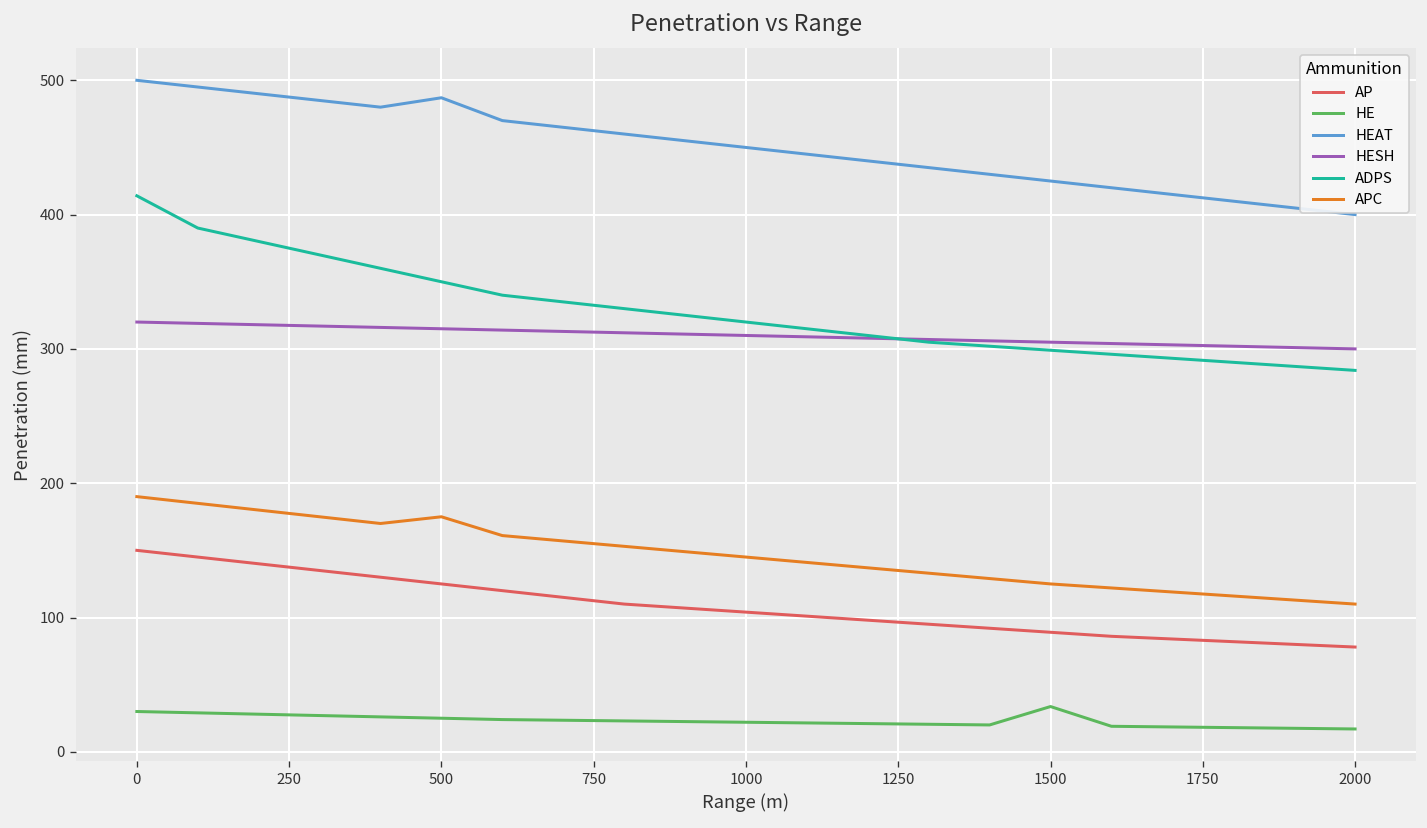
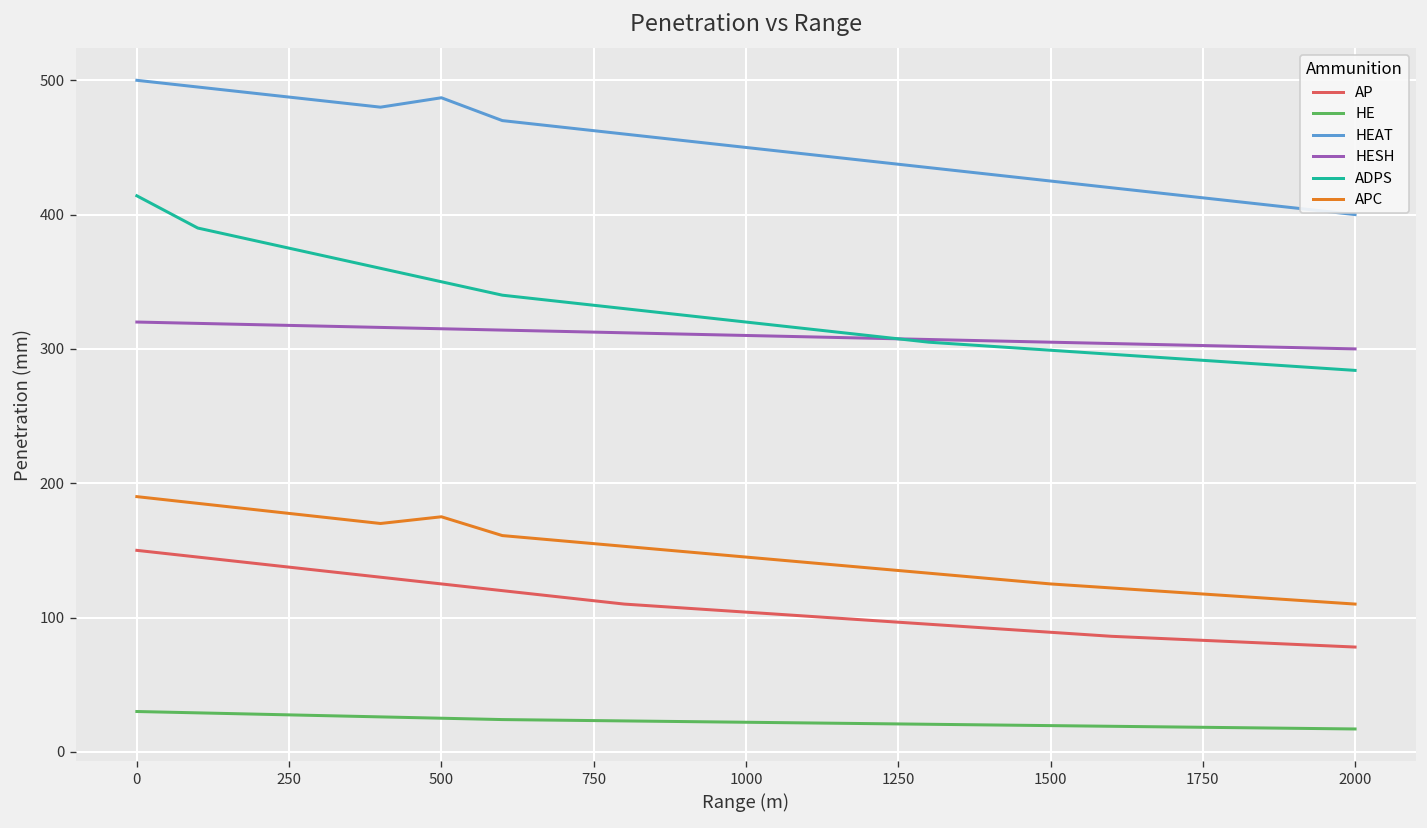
  {
    "AP": {
      "0": 150,
      "500": 125,
      "1000": 104,
      "1500": 89,
      "2000": 78
    },
    "HE": {
      "0": 30,
      "500": 25,
      "1000": 22,
-     "1500": 34,
+     "1500": 20,
      "2000": 17
    },
    "HEAT": {
      "0": 500,
      "500": 487,
      "1000": 450,
      "1500": 425
    },
    "HESH": {
      "0": 320,
      "500": 315,
      "1000": 310,
      "1500": 305,
      "2000": 300
    },
    "ADPS": {
      "0": 414,
      "500": 350,
      "1000": 320,
      "1500": 299,
      "2000": 284
    },
    "APC": {
      "0": 190,
      "500": 175,
      "1000": 145,
      "1500": 125,
      "2000": 110
    }
  }
